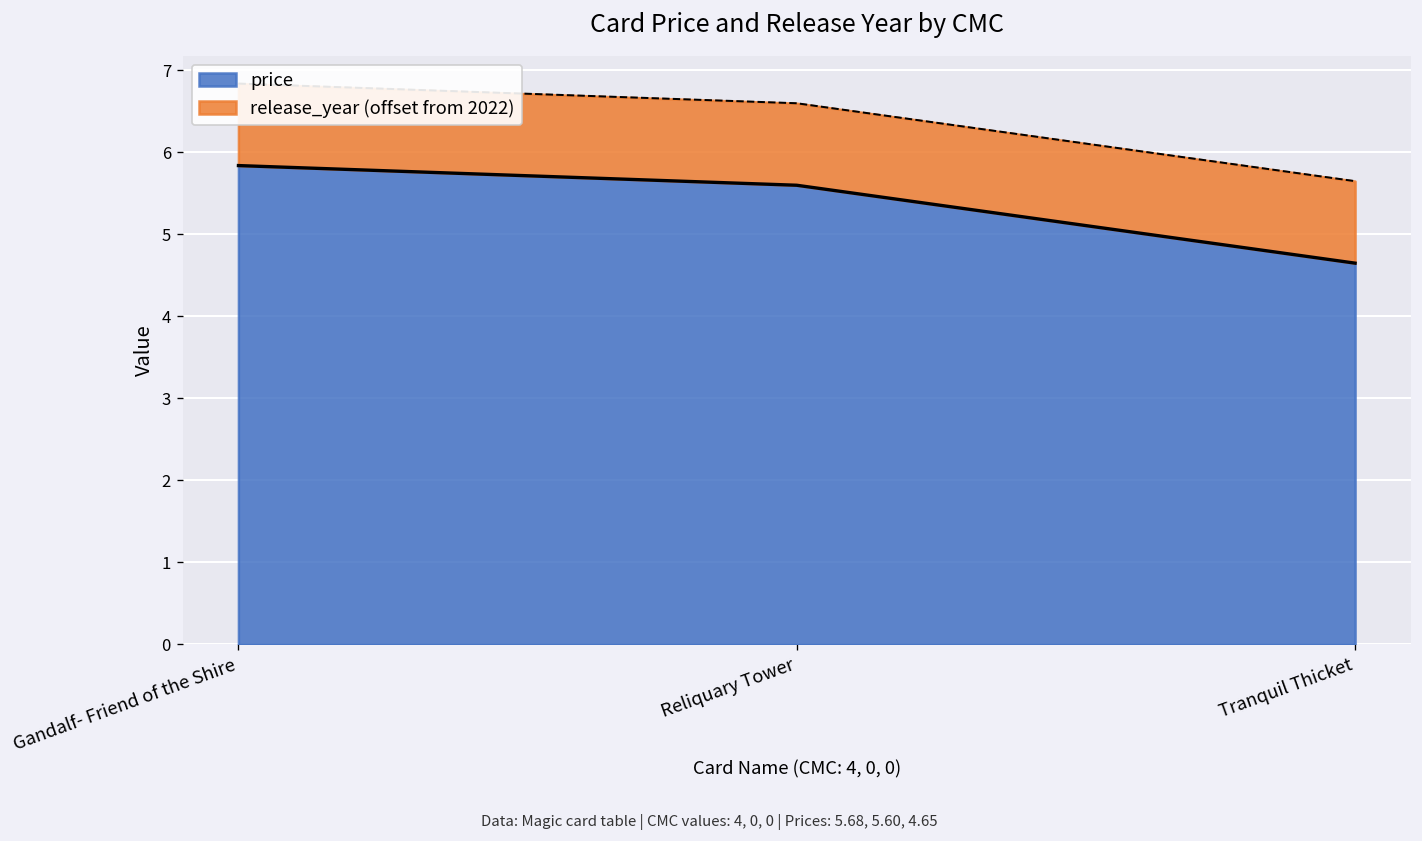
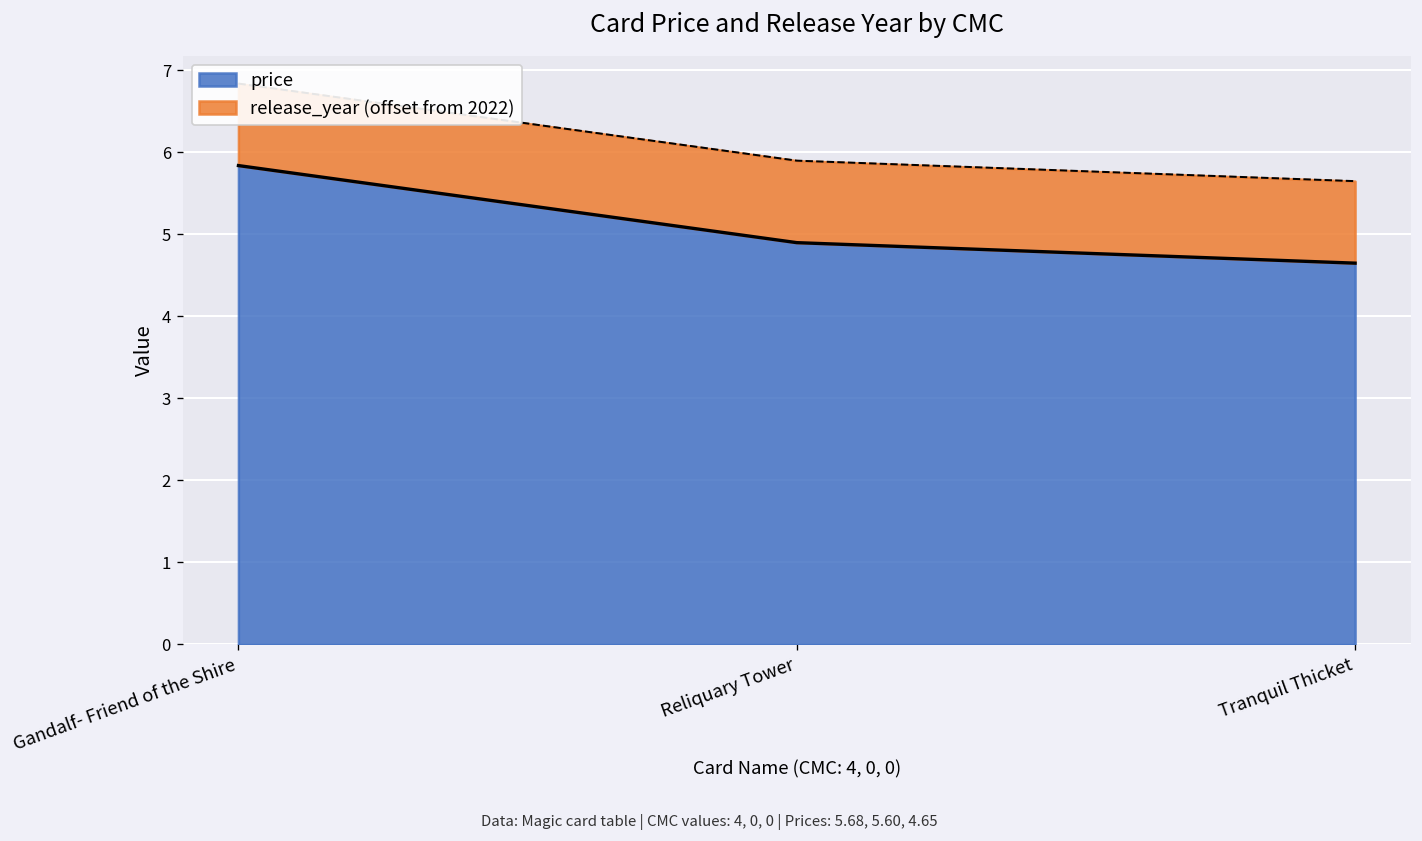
  {
    "price": {
      "Gandalf- Friend of the Shire": 5.8,
-     "Reliquary Tower": 5.6,
+     "Reliquary Tower": 4.9,
      "Tranquil Thicket": 4.7
    },
    "release_year (offset from 2022)": {
      "Reliquary Tower": 1.0,
      "Tranquil Thicket": 1.0
    }
  }
